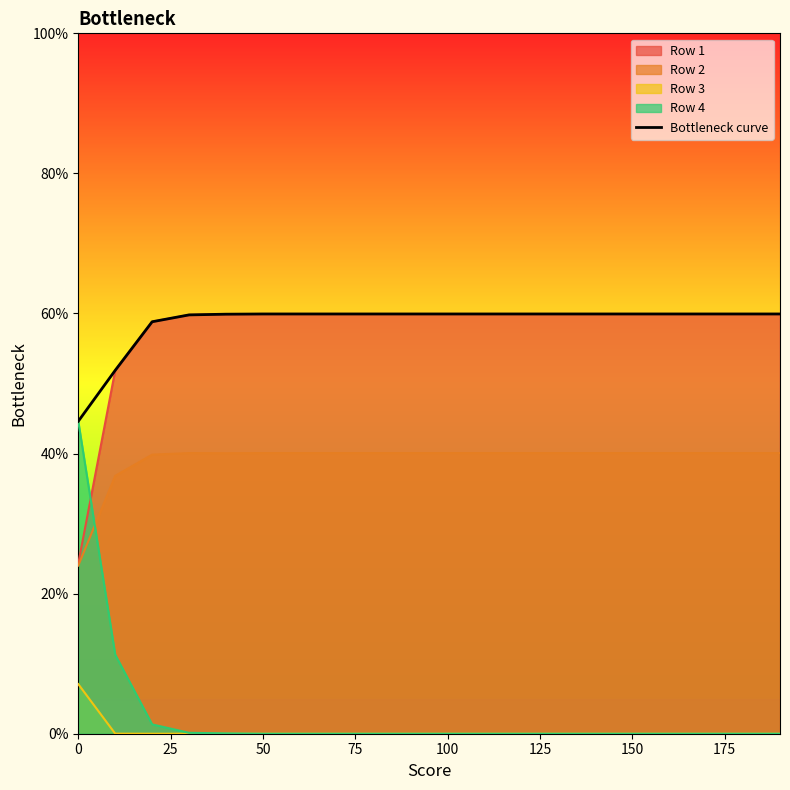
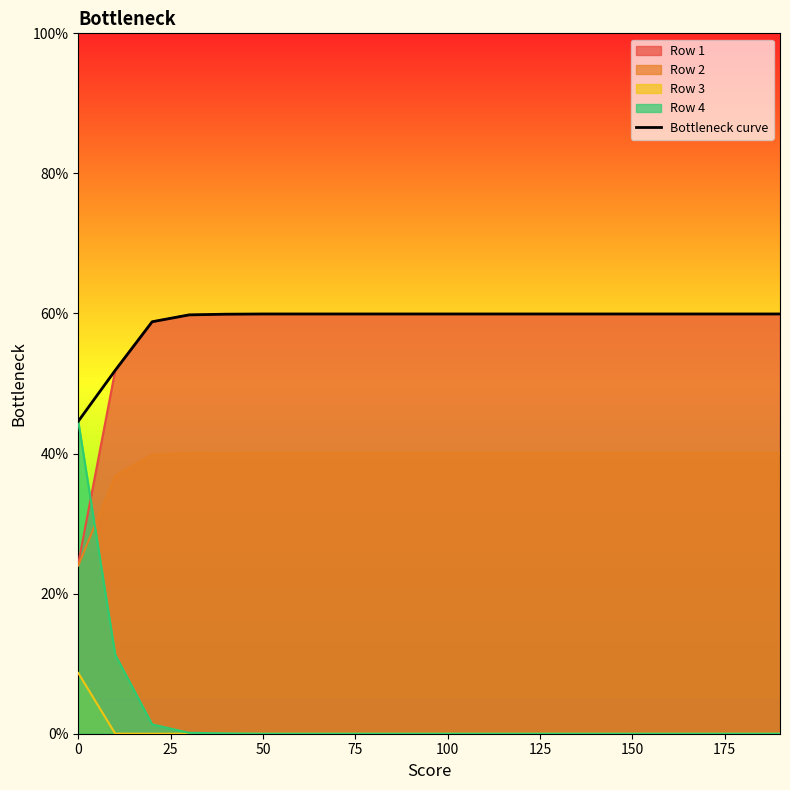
  {
    "Row 3": {
-     "0": "7%"
+     "0": "9%"
    }
  }
